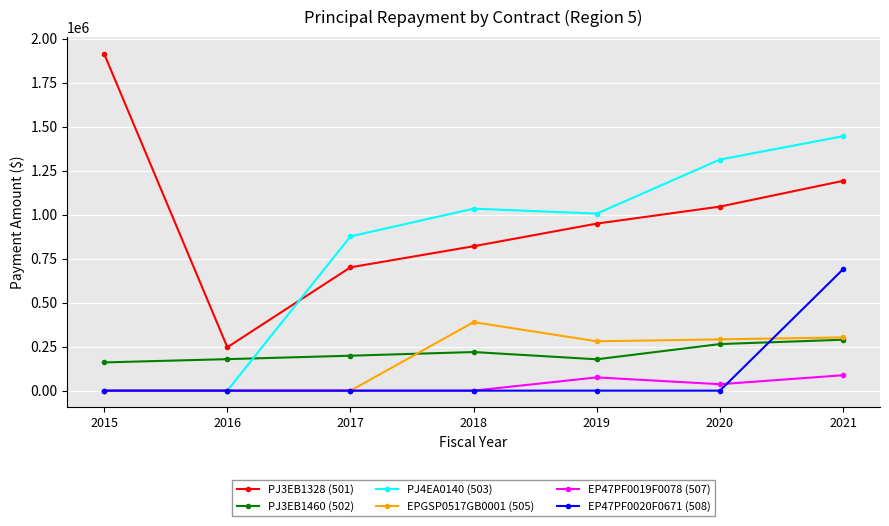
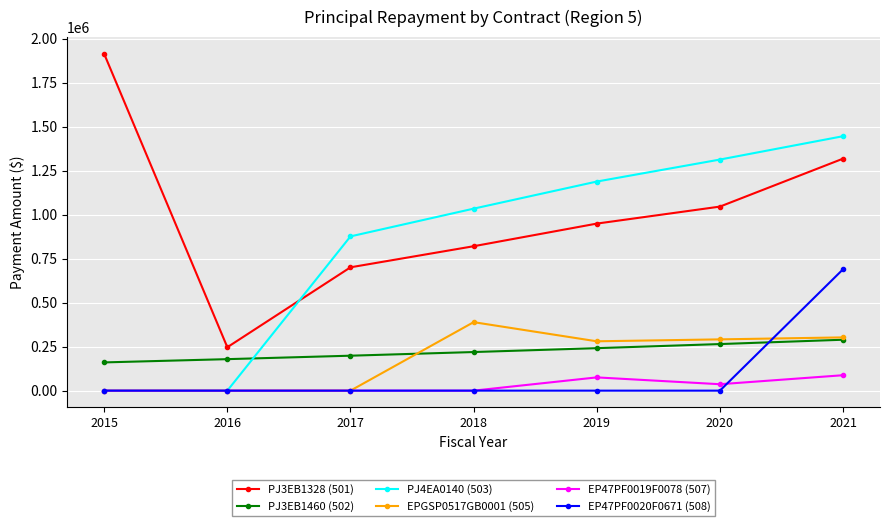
  {
    "PJ3EB1328 (501)": {
      "2015": 1910000,
      "2016": 250000,
      "2017": 700000,
      "2018": 820000,
      "2019": 950000,
      "2020": 1050000,
-     "2021": 1190000
+     "2021": 1320000
    },
    "PJ3EB1460 (502)": {
      "2015": 160000,
      "2016": 180000,
      "2017": 200000,
      "2018": 220000,
-     "2019": 180000,
+     "2019": 240000,
      "2020": 260000
    },
    "PJ4EA0140 (503)": {
      "2017": 880000,
      "2018": 1030000,
-     "2019": 1010000,
+     "2019": 1190000,
      "2020": 1310000,
      "2021": 1450000
    },
    "EPGSP0517GB0001 (505)": {
      "2018": 390000,
      "2019": 280000,
      "2020": 290000
    },
    "EP47PF0019F0078 (507)": {
      "2019": 80000,
      "2020": 40000,
      "2021": 90000
    },
    "EP47PF0020F0671 (508)": {
      "2019": 0,
      "2020": 0,
      "2021": 690000
    }
  }
